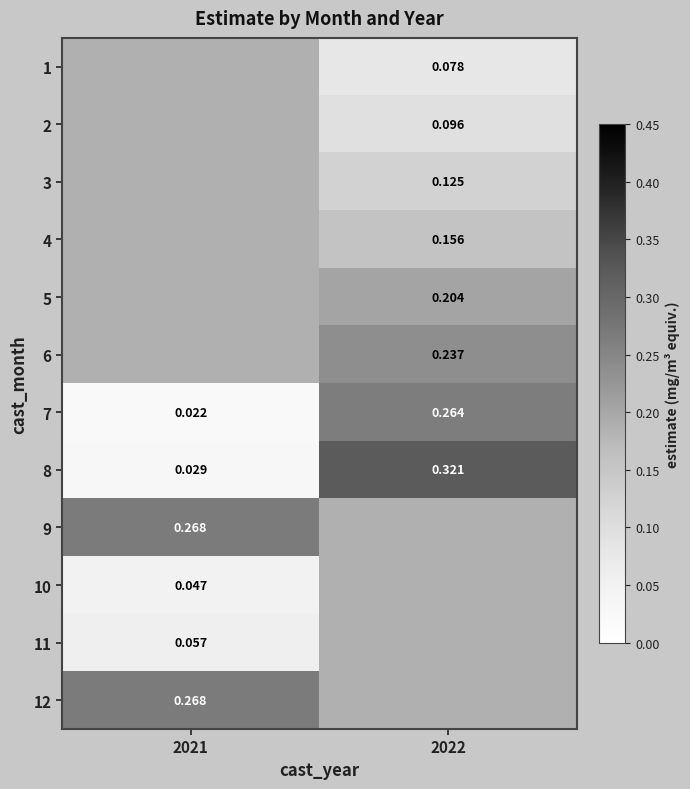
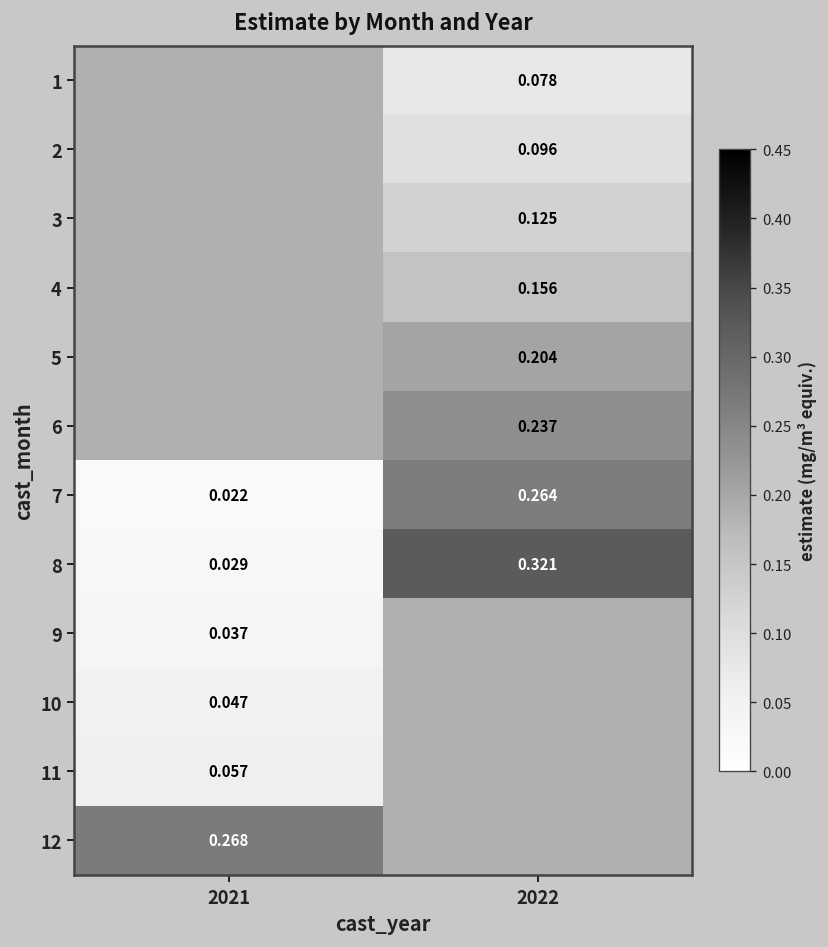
  {
    "1": {
      "2022": 0.078
    },
    "2": {
      "2022": 0.096
    },
    "3": {
      "2022": 0.125
    },
    "4": {
      "2022": 0.156
    },
    "5": {
      "2022": 0.204
    },
    "6": {
      "2022": 0.237
    },
    "7": {
      "2021": 0.022,
      "2022": 0.264
    },
    "8": {
      "2021": 0.029,
      "2022": 0.321
    },
    "9": {
-     "2021": 0.268
+     "2021": 0.037
    },
    "10": {
      "2021": 0.047
    },
    "11": {
      "2021": 0.057
    },
    "12": {
      "2021": 0.268
    }
  }
